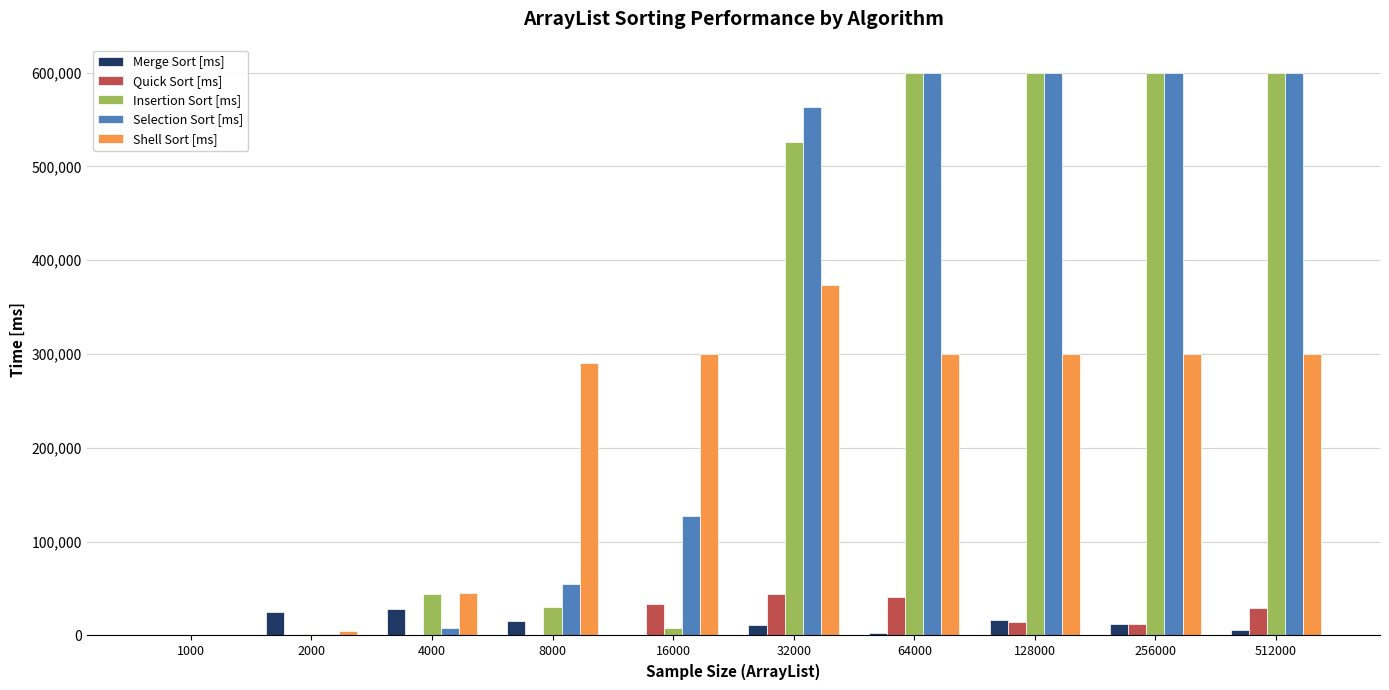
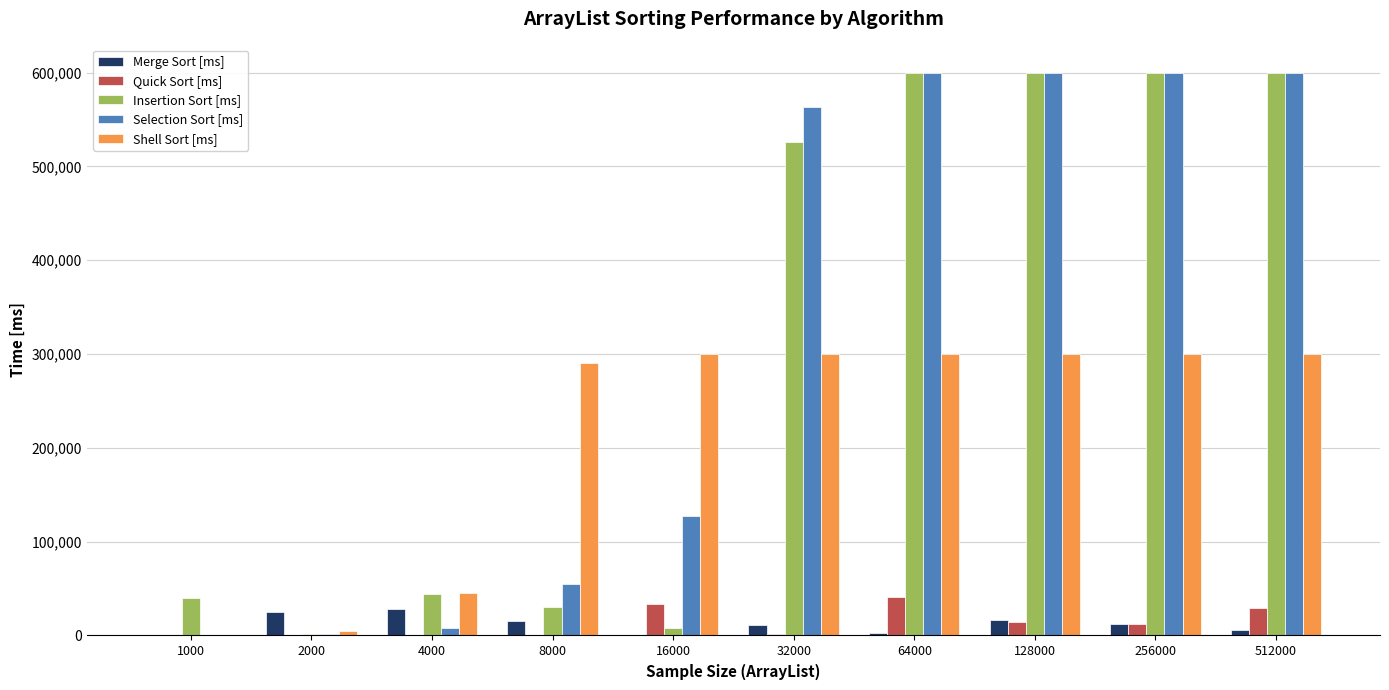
  {
    "Merge Sort [ms]": {
      "2000": "30,000",
      "4000": "30,000",
      "8000": "20,000",
      "32000": "10,000",
      "128000": "20,000",
      "256000": "10,000",
      "512000": "10,000"
    },
    "Quick Sort [ms]": {
      "16000": "30,000",
-     "32000": "40,000",
+     "32000": "0",
      "64000": "40,000",
      "128000": "10,000",
      "256000": "10,000",
      "512000": "30,000"
    },
    "Insertion Sort [ms]": {
-     "1000": "0",
+     "1000": "40,000",
      "4000": "40,000",
      "8000": "30,000",
      "16000": "10,000",
      "32000": "530,000",
      "64000": "600,000",
      "128000": "600,000",
      "256000": "600,000",
      "512000": "600,000"
    },
    "Selection Sort [ms]": {
      "4000": "10,000",
      "8000": "50,000",
      "16000": "130,000",
      "32000": "560,000",
      "64000": "600,000",
      "128000": "600,000",
      "256000": "600,000",
      "512000": "600,000"
    },
    "Shell Sort [ms]": {
      "2000": "0",
      "4000": "50,000",
      "8000": "290,000",
      "16000": "300,000",
-     "32000": "370,000",
+     "32000": "300,000",
      "64000": "300,000",
      "128000": "300,000",
      "256000": "300,000",
      "512000": "300,000"
    }
  }
